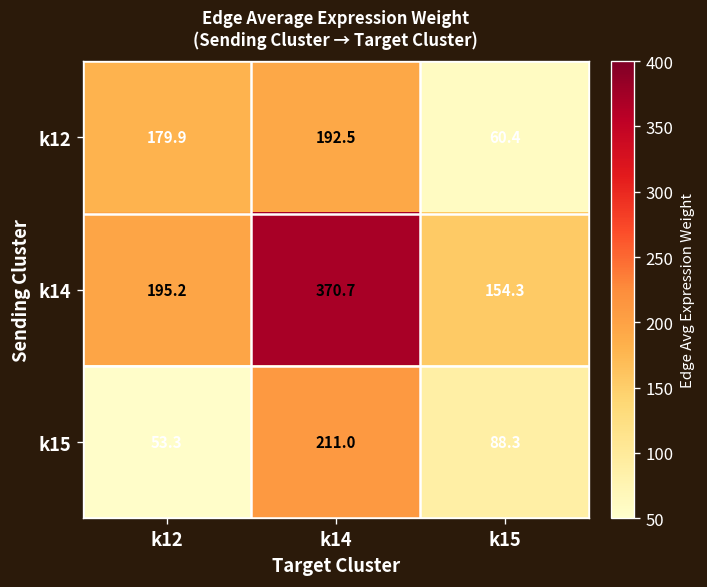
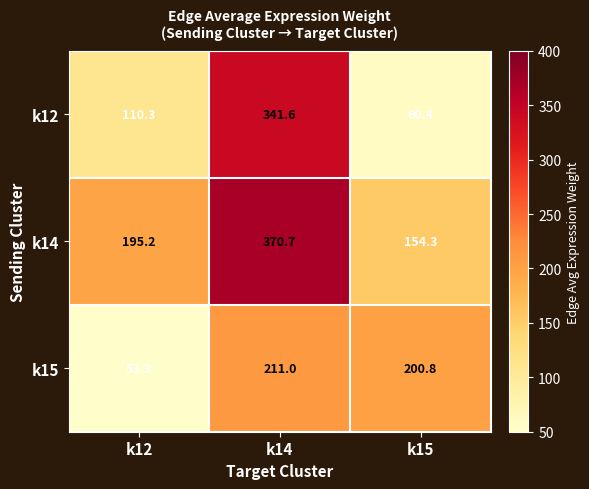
  {
    "k12": {
-     "k12": 179.9,
-     "k14": 192.5,
+     "k12": 110.3,
+     "k14": 341.6,
      "k15": 60.4
    },
    "k14": {
      "k12": 195.2,
      "k14": 370.7,
      "k15": 154.3
    },
    "k15": {
      "k12": 53.3,
      "k14": 211.0,
-     "k15": 88.3
+     "k15": 200.8
    }
  }
